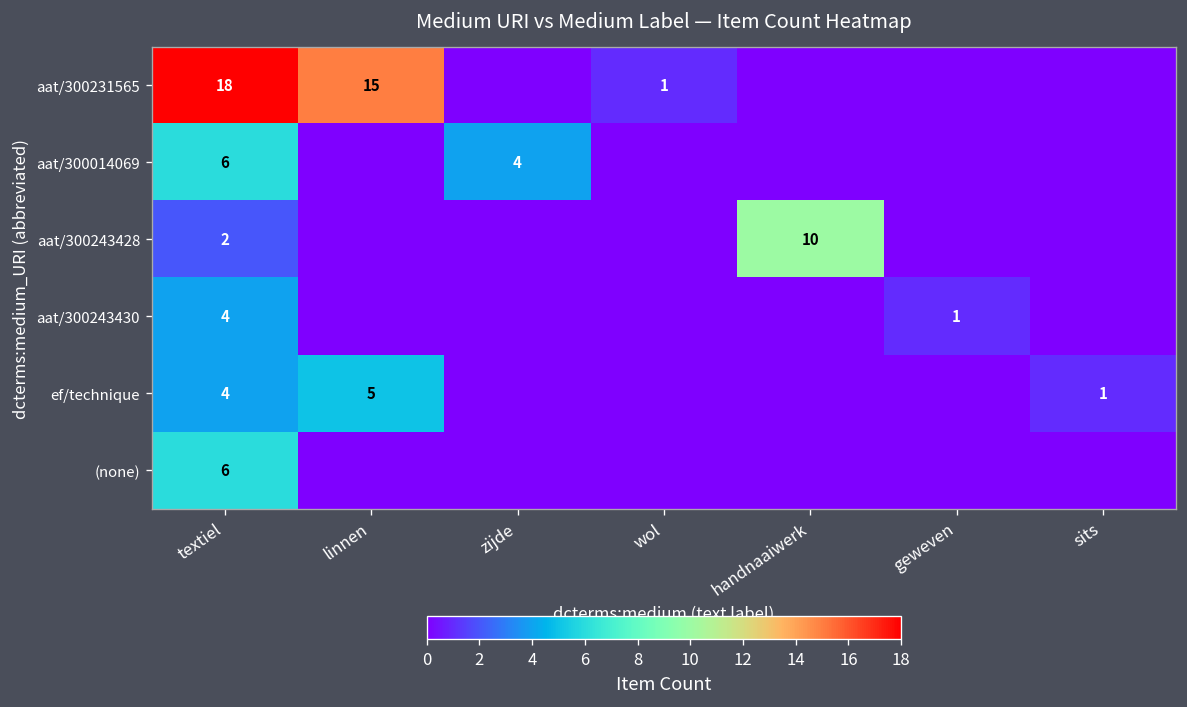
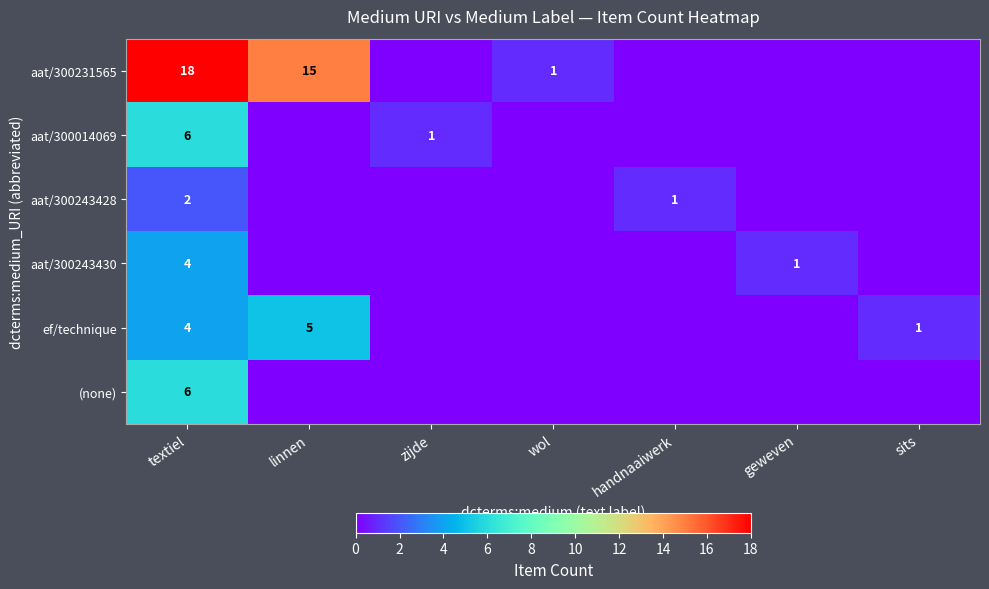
  {
    "aat/300231565": {
      "textiel": 18,
      "linnen": 15,
      "wol": 1
    },
    "aat/300014069": {
      "textiel": 6,
-     "zijde": 4
+     "zijde": 1
    },
    "aat/300243428": {
      "textiel": 2,
-     "handnaaiwerk": 10
+     "handnaaiwerk": 1
    },
    "aat/300243430": {
      "textiel": 4,
      "geweven": 1
    },
    "ef/technique": {
      "textiel": 4,
      "linnen": 5,
      "sits": 1
    },
    "(none)": {
      "textiel": 6
    }
  }
